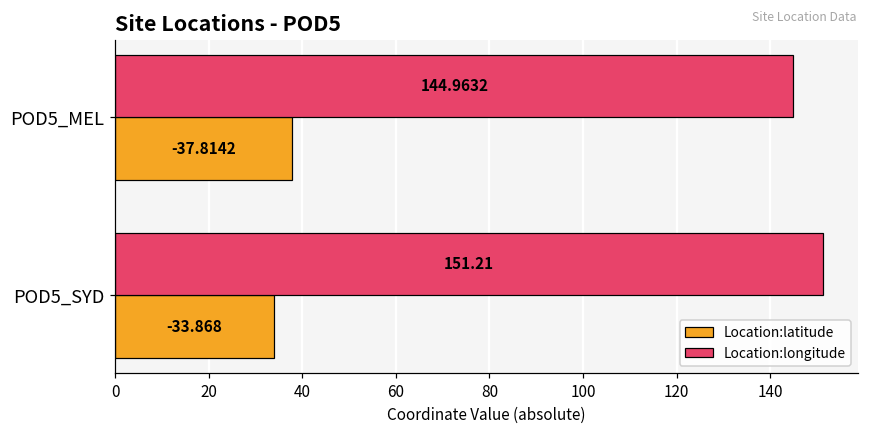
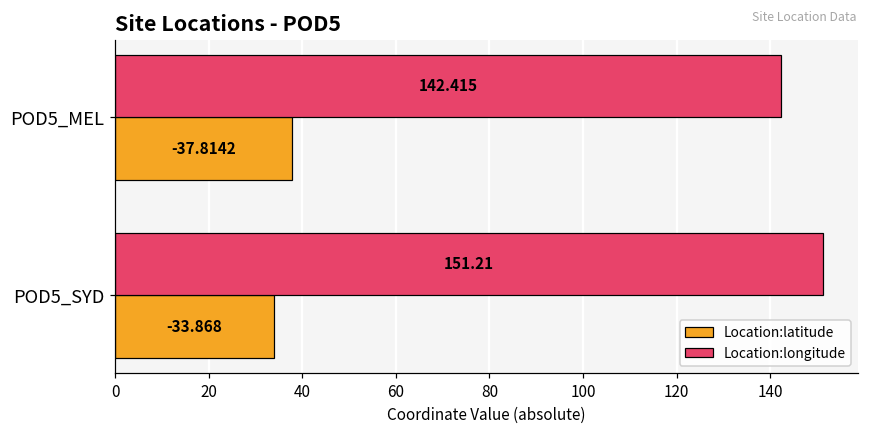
  {
    "Location:longitude": {
-     "POD5_MEL": 144.9632,
+     "POD5_MEL": 142.415,
      "POD5_SYD": 151.21
    }
  }
